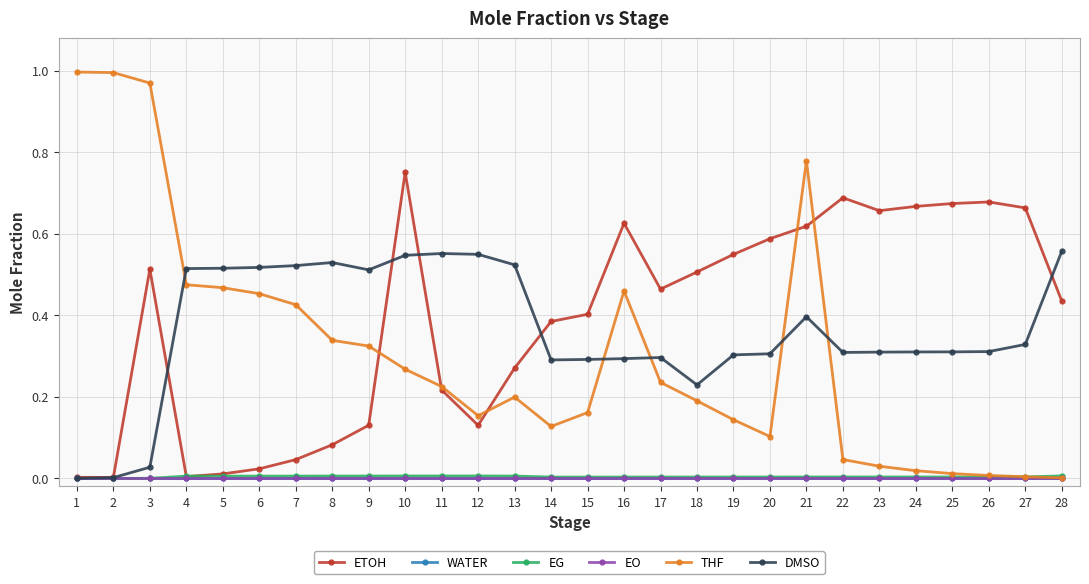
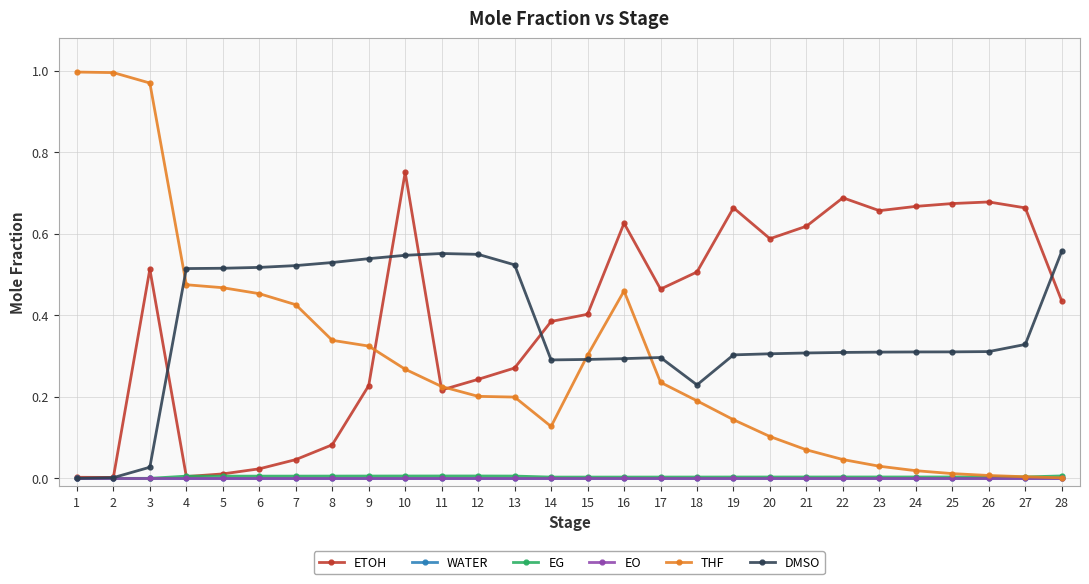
  {
    "ETOH": {
      "3": 0.51,
      "6": 0.02,
      "7": 0.05,
      "8": 0.08,
-     "9": 0.13,
+     "9": 0.23,
      "10": 0.75,
      "11": 0.22,
-     "12": 0.13,
+     "12": 0.24,
      "13": 0.27,
      "14": 0.39,
      "15": 0.40,
      "16": 0.63,
      "17": 0.46,
      "18": 0.51,
-     "19": 0.55,
+     "19": 0.66,
      "20": 0.59,
      "21": 0.62,
      "22": 0.69,
      "23": 0.66,
      "24": 0.67,
      "25": 0.67,
      "26": 0.68,
      "27": 0.66,
      "28": 0.44
    },
    "THF": {
      "1": 1.00,
      "2": 1.00,
      "3": 0.97,
      "4": 0.48,
      "5": 0.47,
      "6": 0.45,
      "7": 0.43,
      "8": 0.34,
      "9": 0.32,
      "10": 0.27,
      "11": 0.23,
-     "12": 0.15,
+     "12": 0.20,
      "13": 0.20,
      "14": 0.13,
-     "15": 0.16,
+     "15": 0.30,
      "16": 0.46,
      "17": 0.24,
      "18": 0.19,
      "19": 0.14,
      "20": 0.10,
-     "21": 0.78,
+     "21": 0.07,
      "22": 0.05,
      "23": 0.03,
      "24": 0.02,
      "25": 0.01
    },
    "DMSO": {
      "3": 0.03,
      "4": 0.51,
      "5": 0.52,
      "6": 0.52,
      "7": 0.52,
      "8": 0.53,
-     "9": 0.51,
+     "9": 0.54,
      "10": 0.55,
      "11": 0.55,
      "12": 0.55,
      "13": 0.52,
      "14": 0.29,
      "15": 0.29,
      "16": 0.29,
      "17": 0.30,
      "18": 0.23,
      "19": 0.30,
      "20": 0.31,
-     "21": 0.40,
+     "21": 0.31,
      "22": 0.31,
      "23": 0.31,
      "24": 0.31,
      "25": 0.31,
      "26": 0.31,
      "27": 0.33,
      "28": 0.56
    }
  }
